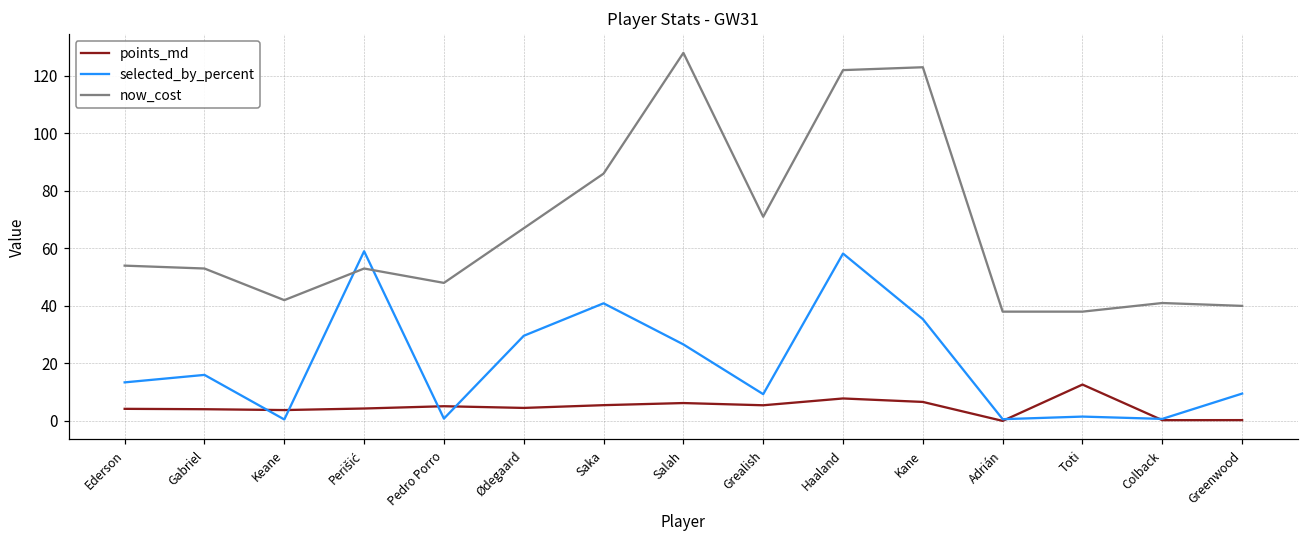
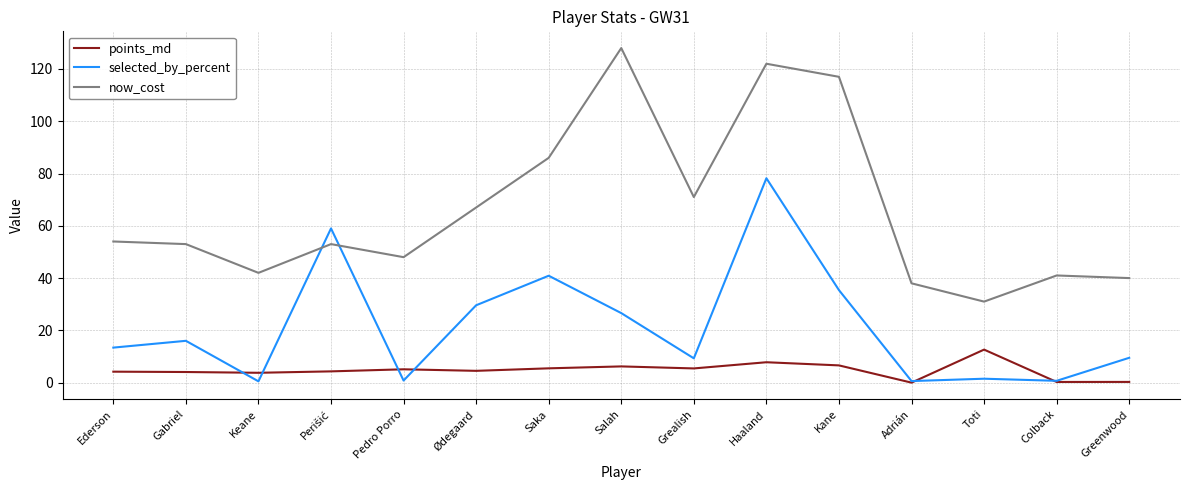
  {
    "points_md": {
      "Ederson": 4,
      "Gabriel": 4,
      "Keane": 4,
      "Perišić": 4,
      "Pedro Porro": 5,
      "Ødegaard": 5,
      "Saka": 5,
      "Salah": 6,
      "Grealish": 5,
      "Haaland": 8,
      "Kane": 7,
      "Toti": 13,
      "Greenwood": 0
    },
    "selected_by_percent": {
      "Ederson": 13,
      "Gabriel": 16,
      "Keane": 1,
      "Perišić": 59,
      "Pedro Porro": 1,
      "Ødegaard": 30,
      "Saka": 41,
      "Salah": 27,
      "Grealish": 9,
-     "Haaland": 58,
+     "Haaland": 78,
      "Kane": 35,
      "Toti": 2,
      "Greenwood": 10
    },
    "now_cost": {
      "Ederson": 54,
      "Gabriel": 53,
      "Keane": 42,
      "Perišić": 53,
      "Pedro Porro": 48,
      "Ødegaard": 67,
      "Saka": 86,
      "Salah": 128,
      "Grealish": 71,
      "Haaland": 122,
-     "Kane": 123,
+     "Kane": 117,
      "Adrián": 38,
-     "Toti": 38,
+     "Toti": 31,
      "Colback": 41,
      "Greenwood": 40
    }
  }
